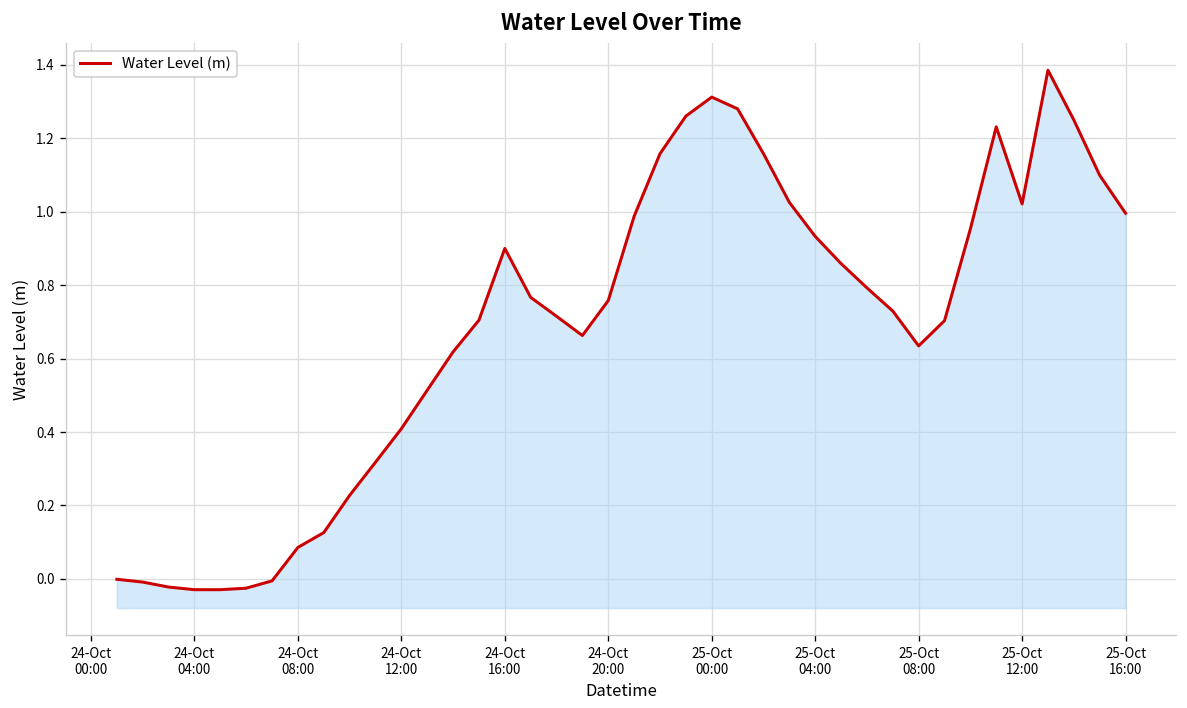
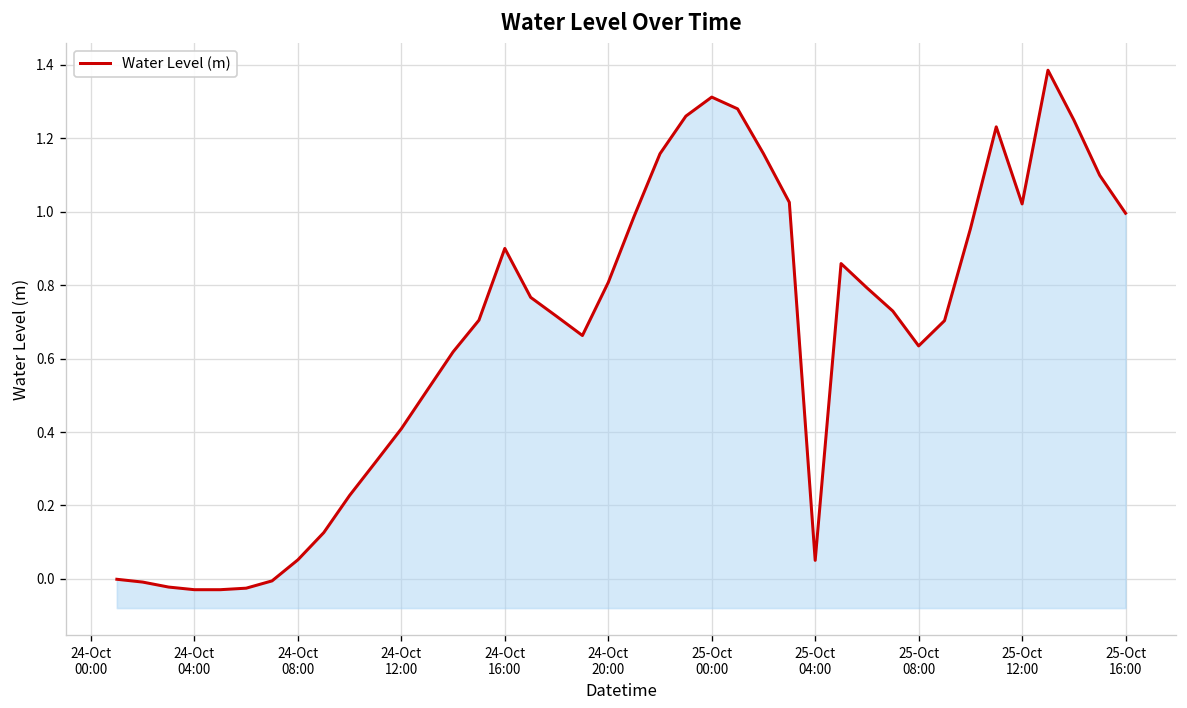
  {
    "24-Oct 04:00": -0.03,
-   "24-Oct 08:00": 0.09,
+   "24-Oct 08:00": 0.05,
    "24-Oct 12:00": 0.41,
    "24-Oct 16:00": 0.90,
-   "24-Oct 20:00": 0.76,
+   "24-Oct 20:00": 0.81,
    "25-Oct 00:00": 1.31,
-   "25-Oct 04:00": 0.93,
+   "25-Oct 04:00": 0.05,
    "25-Oct 08:00": 0.63,
    "25-Oct 12:00": 1.02,
    "25-Oct 16:00": 1.00
  }
